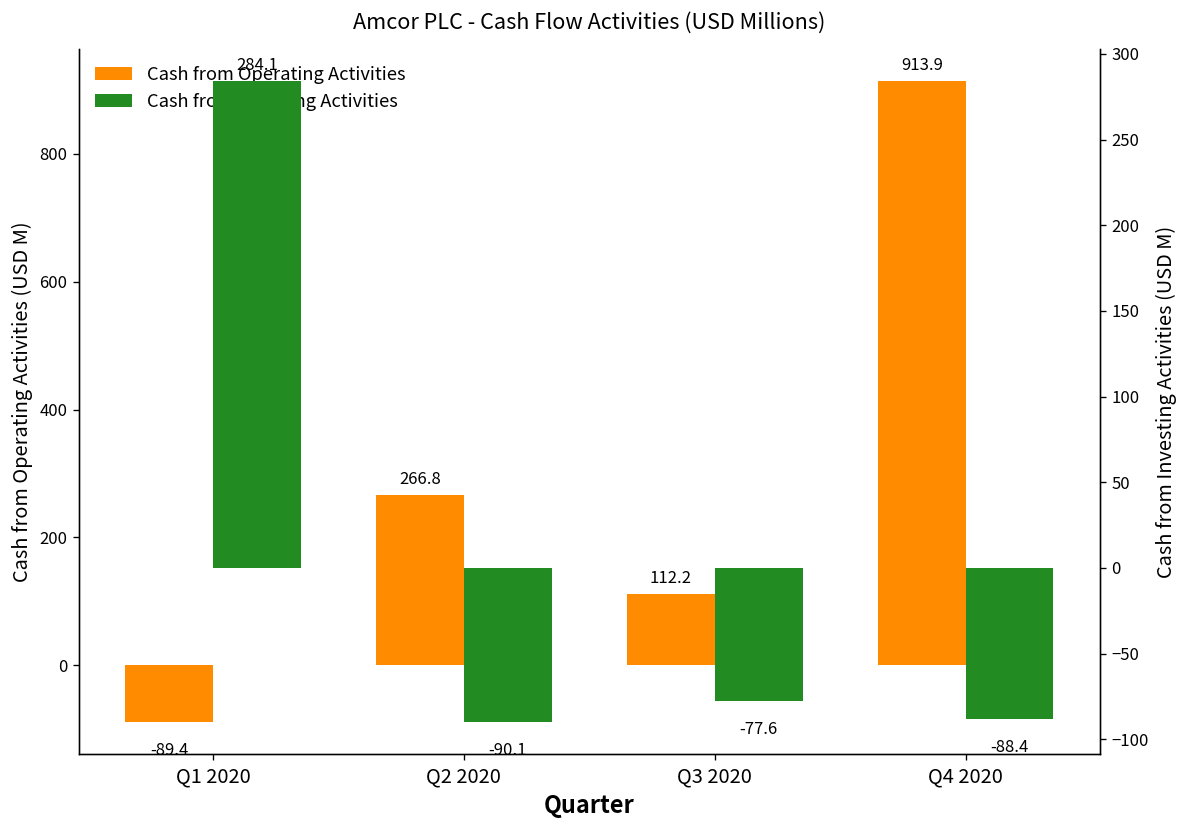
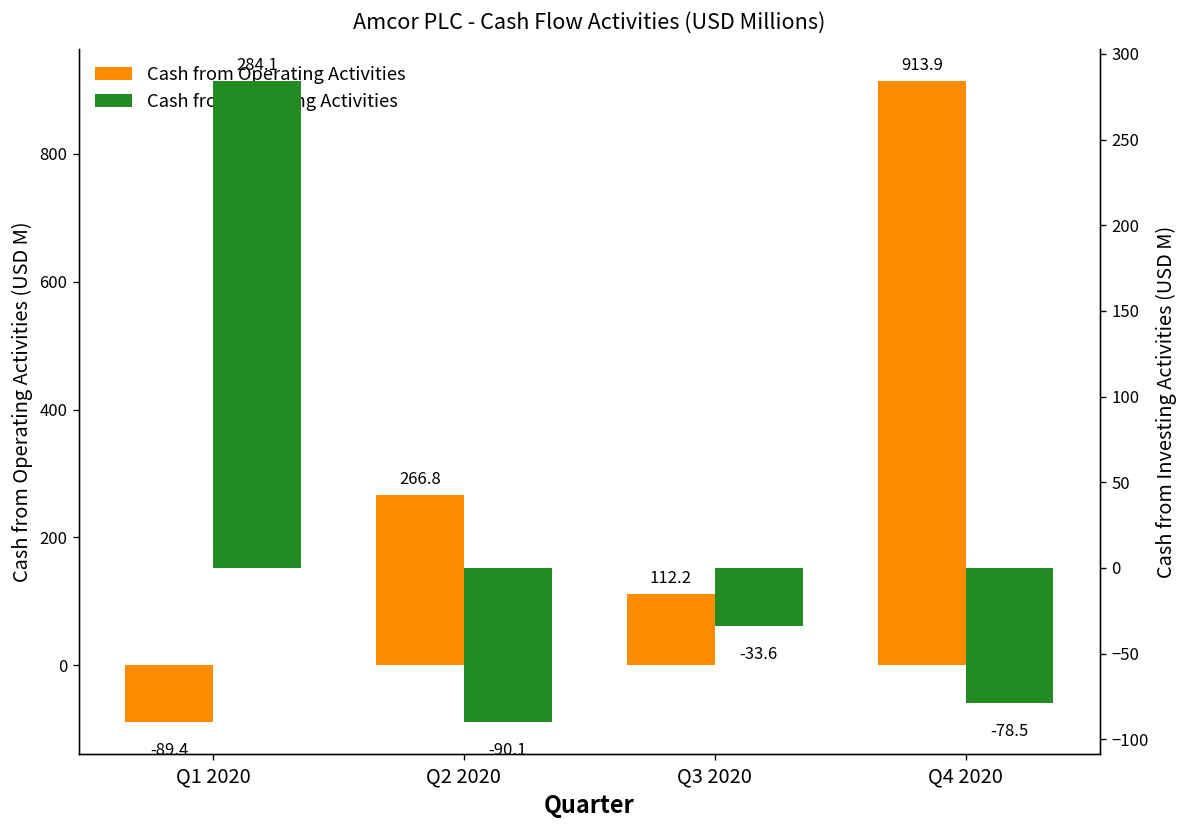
  {
    "Cash from Operating Activities": {
      "Q1 2020": -89.4,
      "Q2 2020": 266.8,
      "Q3 2020": 112.2,
      "Q4 2020": 913.9
    },
    "Cash from Investing Activities": {
      "Q1 2020": 284.1,
      "Q2 2020": -90.1,
-     "Q3 2020": -77.6,
-     "Q4 2020": -88.4
+     "Q3 2020": -33.6,
+     "Q4 2020": -78.5
    }
  }
